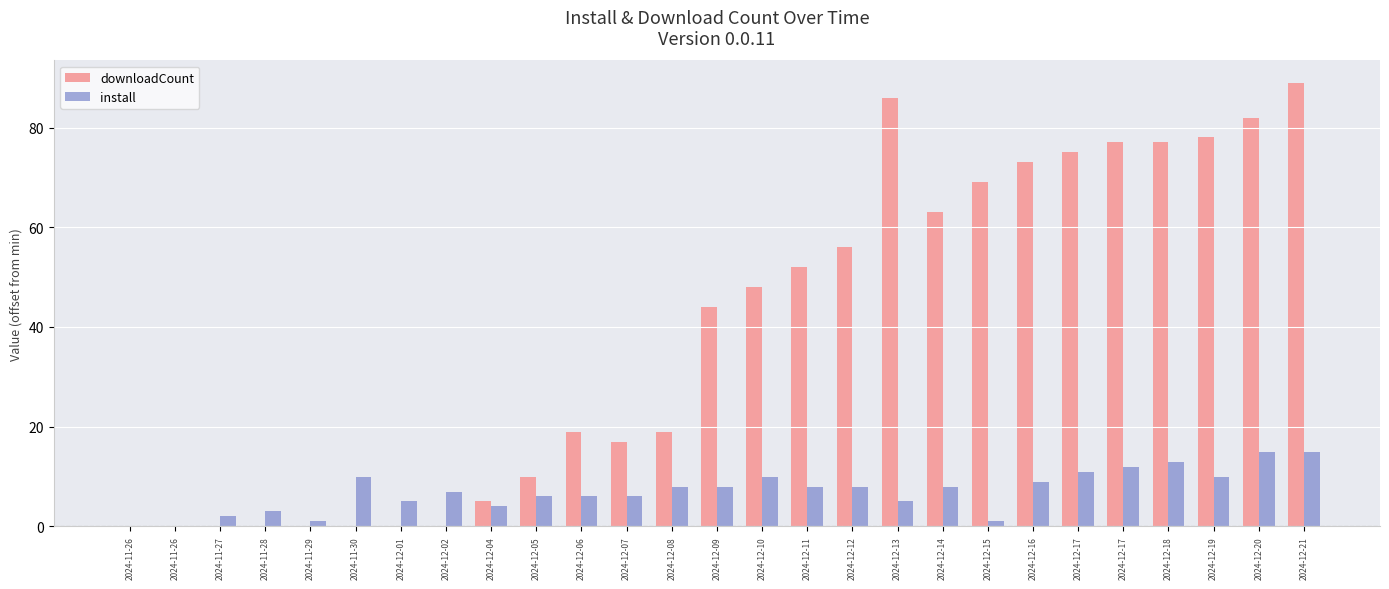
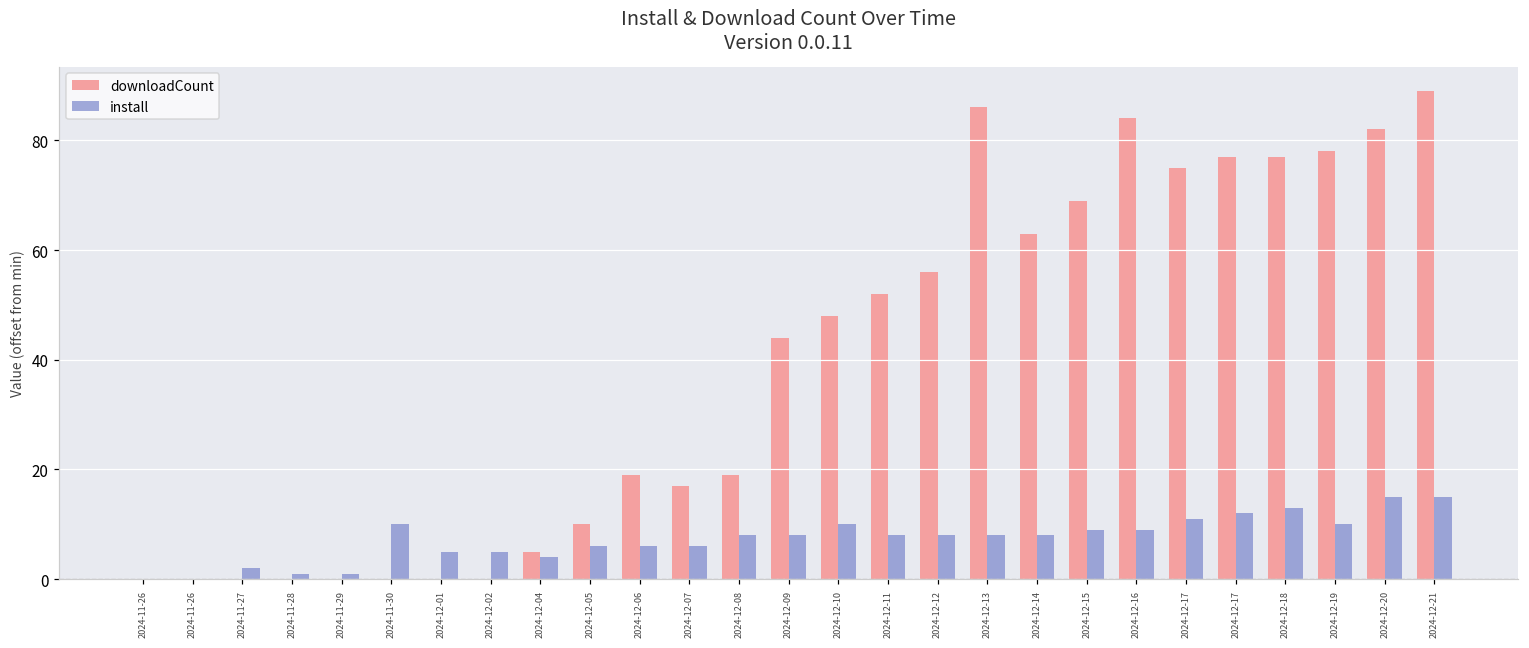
  {
    "downloadCount": {
      "2024-11-27": 0,
      "2024-11-28": 0,
      "2024-11-29": 0,
      "2024-11-30": 0,
      "2024-12-01": 0,
      "2024-12-02": 0,
      "2024-12-04": 5,
      "2024-12-05": 10,
      "2024-12-06": 19,
      "2024-12-07": 17,
      "2024-12-08": 19,
      "2024-12-09": 44,
      "2024-12-10": 48,
      "2024-12-11": 52,
      "2024-12-12": 56,
      "2024-12-13": 86,
      "2024-12-14": 63,
      "2024-12-15": 69,
-     "2024-12-16": 73,
+     "2024-12-16": 84,
      "2024-12-18": 77,
      "2024-12-19": 78,
      "2024-12-20": 82,
      "2024-12-21": 89
    },
    "install": {
      "2024-11-27": 2,
-     "2024-11-28": 3,
+     "2024-11-28": 1,
      "2024-11-29": 1,
      "2024-11-30": 10,
      "2024-12-01": 5,
-     "2024-12-02": 7,
+     "2024-12-02": 5,
      "2024-12-04": 4,
      "2024-12-05": 6,
      "2024-12-06": 6,
      "2024-12-07": 6,
      "2024-12-08": 8,
      "2024-12-09": 8,
      "2024-12-10": 10,
      "2024-12-11": 8,
      "2024-12-12": 8,
-     "2024-12-13": 5,
+     "2024-12-13": 8,
      "2024-12-14": 8,
-     "2024-12-15": 1,
+     "2024-12-15": 9,
      "2024-12-16": 9,
      "2024-12-18": 13,
      "2024-12-19": 10,
      "2024-12-20": 15,
      "2024-12-21": 15
    }
  }
